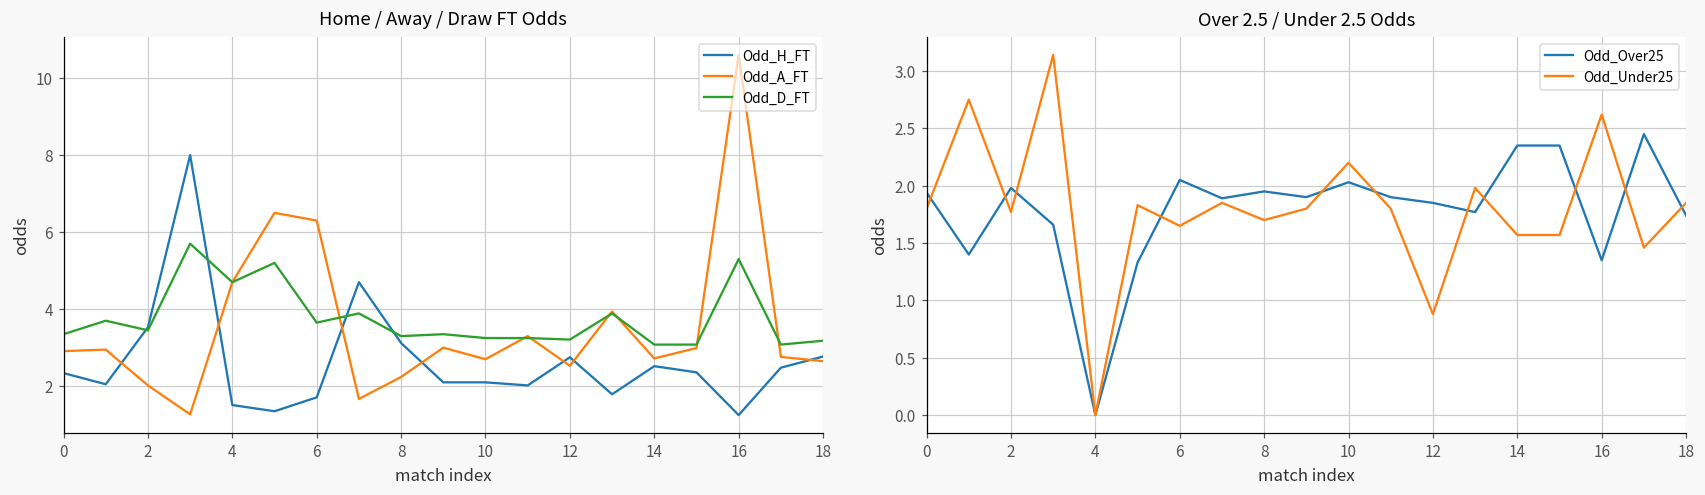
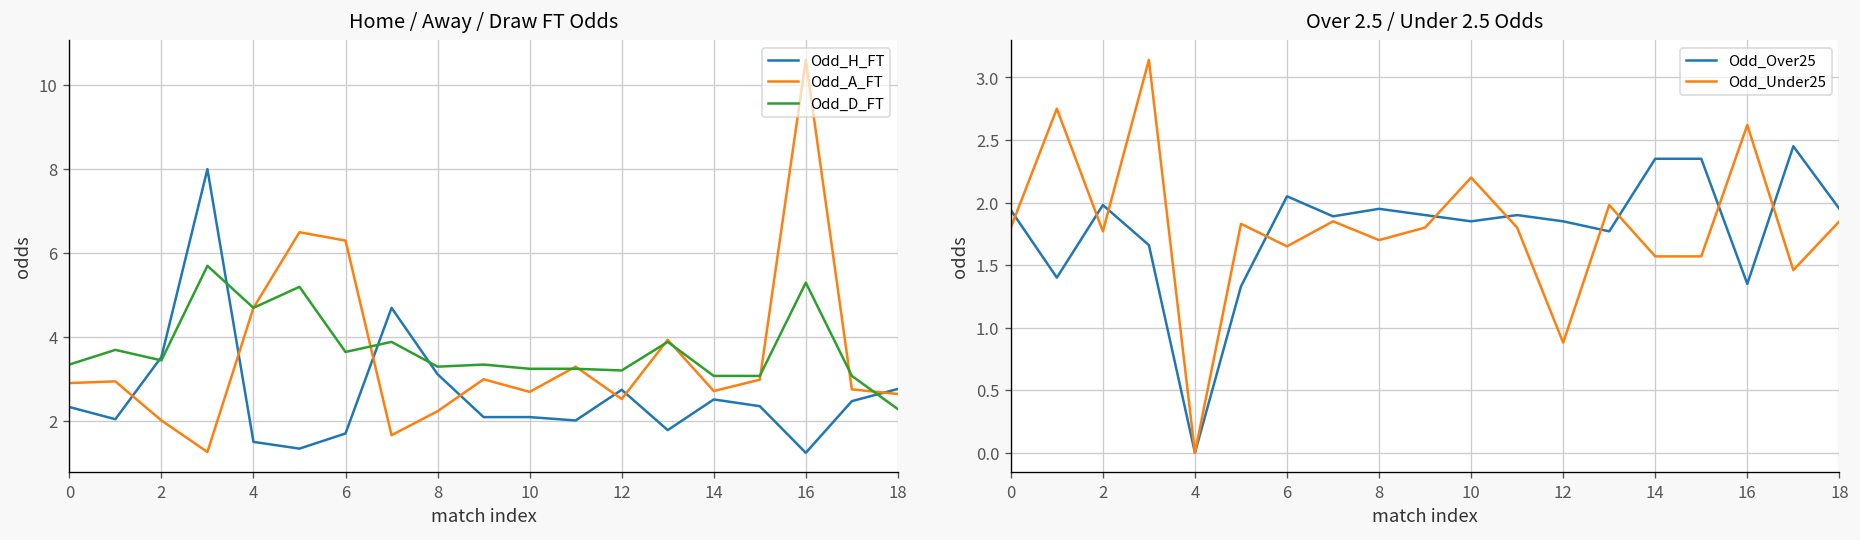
  {
    "Home / Away / Draw FT Odds": {
      "Odd_H_FT": {
        "0": 2.3,
        "2": 3.5,
        "4": 1.5,
        "6": 1.7,
        "8": 3.1,
        "10": 2.1,
        "12": 2.8,
        "14": 2.5,
        "16": 1.3,
        "18": 2.8
      },
      "Odd_A_FT": {
        "0": 2.9,
        "2": 2.0,
        "6": 6.3,
        "8": 2.2,
        "10": 2.7,
        "12": 2.5,
        "14": 2.7,
        "18": 2.7
      },
      "Odd_D_FT": {
        "0": 3.4,
        "2": 3.5,
        "6": 3.7,
        "8": 3.3,
        "10": 3.3,
        "12": 3.2,
        "14": 3.1,
        "16": 5.3,
-       "18": 3.2
+       "18": 2.3
      }
    },
    "Over 2.5 / Under 2.5 Odds": {
      "Odd_Over25": {
        "0": 1.94,
        "2": 1.98,
        "6": 2.05,
        "8": 1.95,
-       "10": 2.03,
+       "10": 1.85,
        "12": 1.85,
        "14": 2.35,
        "16": 1.35,
-       "18": 1.74
+       "18": 1.95
      },
      "Odd_Under25": {
        "0": 1.80,
        "2": 1.77,
        "6": 1.65,
        "8": 1.70,
        "10": 2.20,
        "12": 0.88,
        "14": 1.57,
        "16": 2.62,
        "18": 1.85
      }
    }
  }
